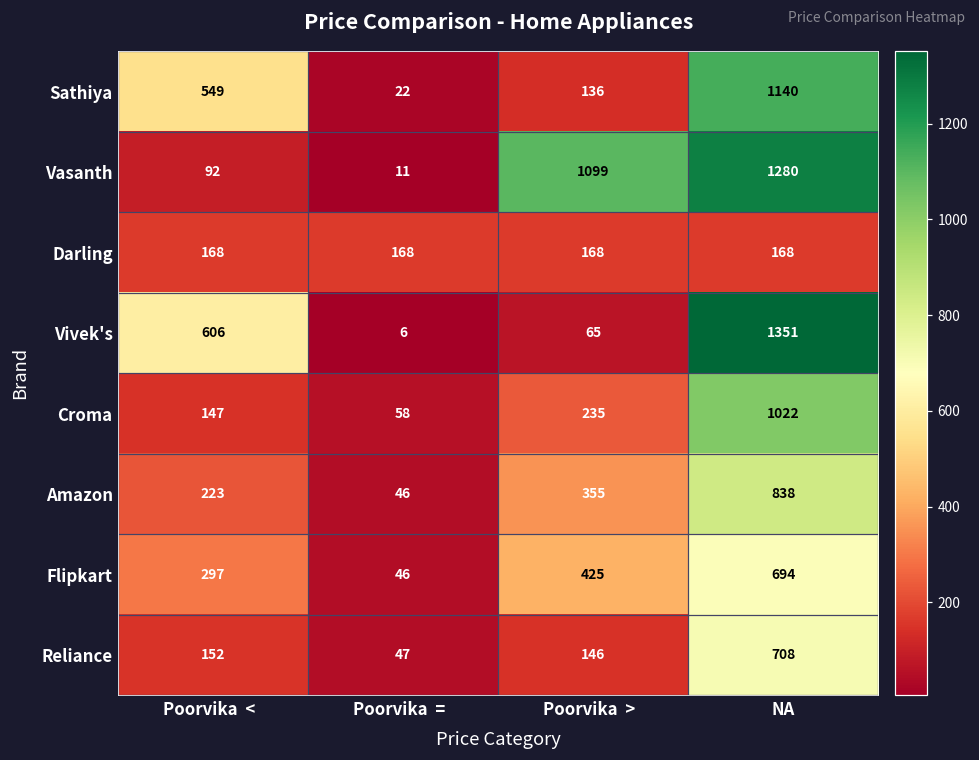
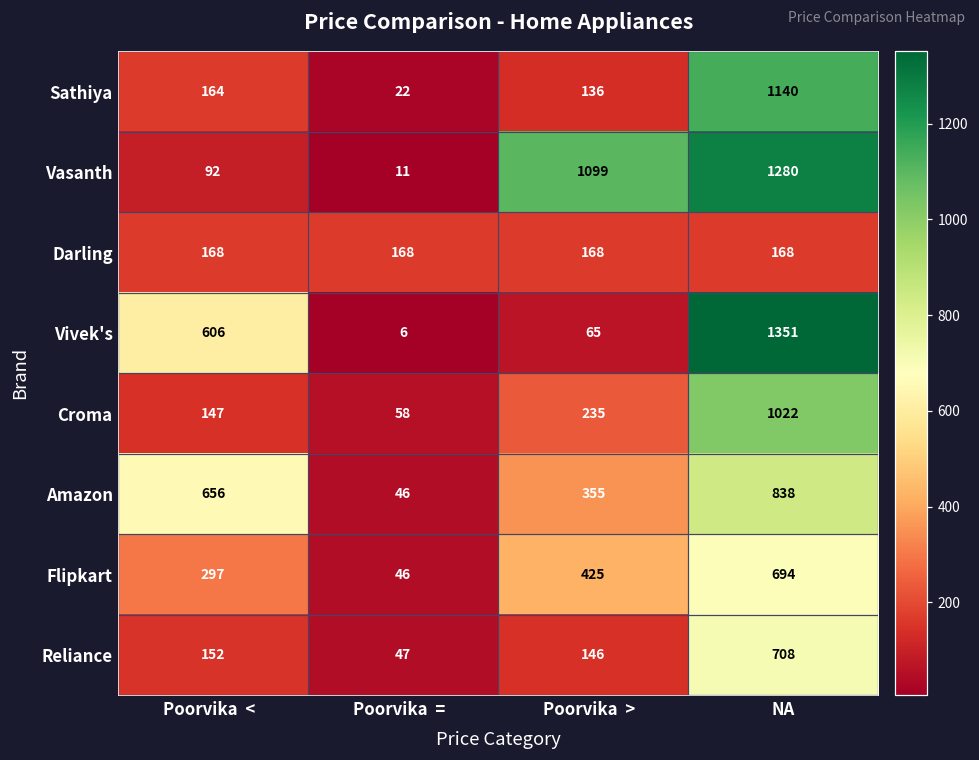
  {
    "Sathiya": {
-     "Poorvika <": 549,
+     "Poorvika <": 164,
      "Poorvika =": 22,
      "Poorvika >": 136,
      "NA": 1140
    },
    "Vasanth": {
      "Poorvika <": 92,
      "Poorvika =": 11,
      "Poorvika >": 1099,
      "NA": 1280
    },
    "Darling": {
      "Poorvika <": 168,
      "Poorvika =": 168,
      "Poorvika >": 168,
      "NA": 168
    },
    "Vivek's": {
      "Poorvika <": 606,
      "Poorvika =": 6,
      "Poorvika >": 65,
      "NA": 1351
    },
    "Croma": {
      "Poorvika <": 147,
      "Poorvika =": 58,
      "Poorvika >": 235,
      "NA": 1022
    },
    "Amazon": {
-     "Poorvika <": 223,
+     "Poorvika <": 656,
      "Poorvika =": 46,
      "Poorvika >": 355,
      "NA": 838
    },
    "Flipkart": {
      "Poorvika <": 297,
      "Poorvika =": 46,
      "Poorvika >": 425,
      "NA": 694
    },
    "Reliance": {
      "Poorvika <": 152,
      "Poorvika =": 47,
      "Poorvika >": 146,
      "NA": 708
    }
  }
